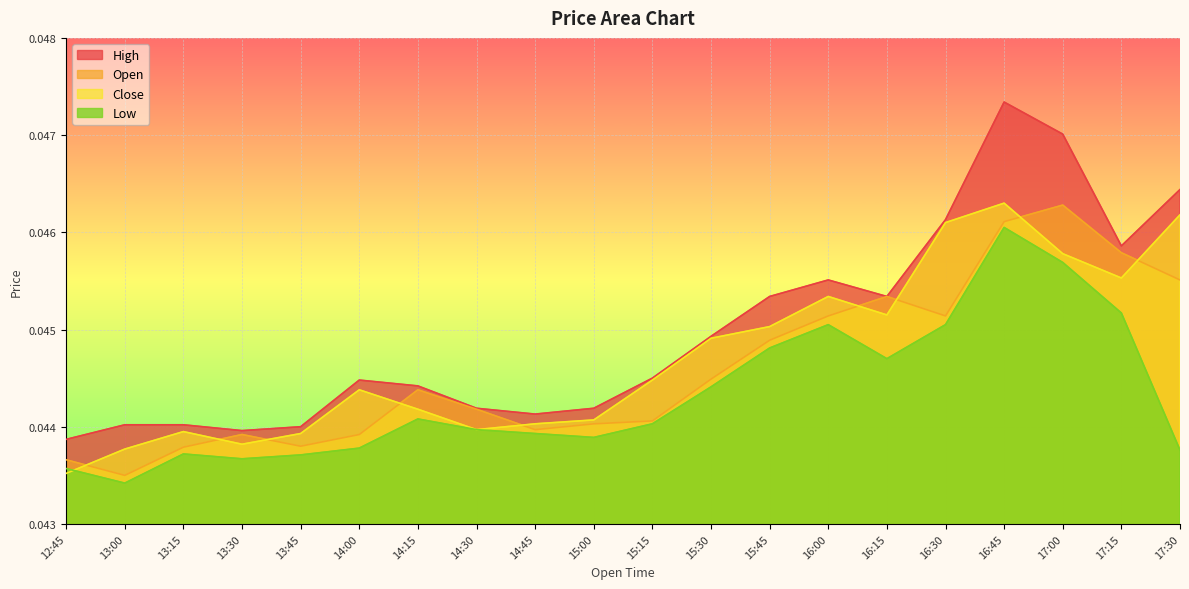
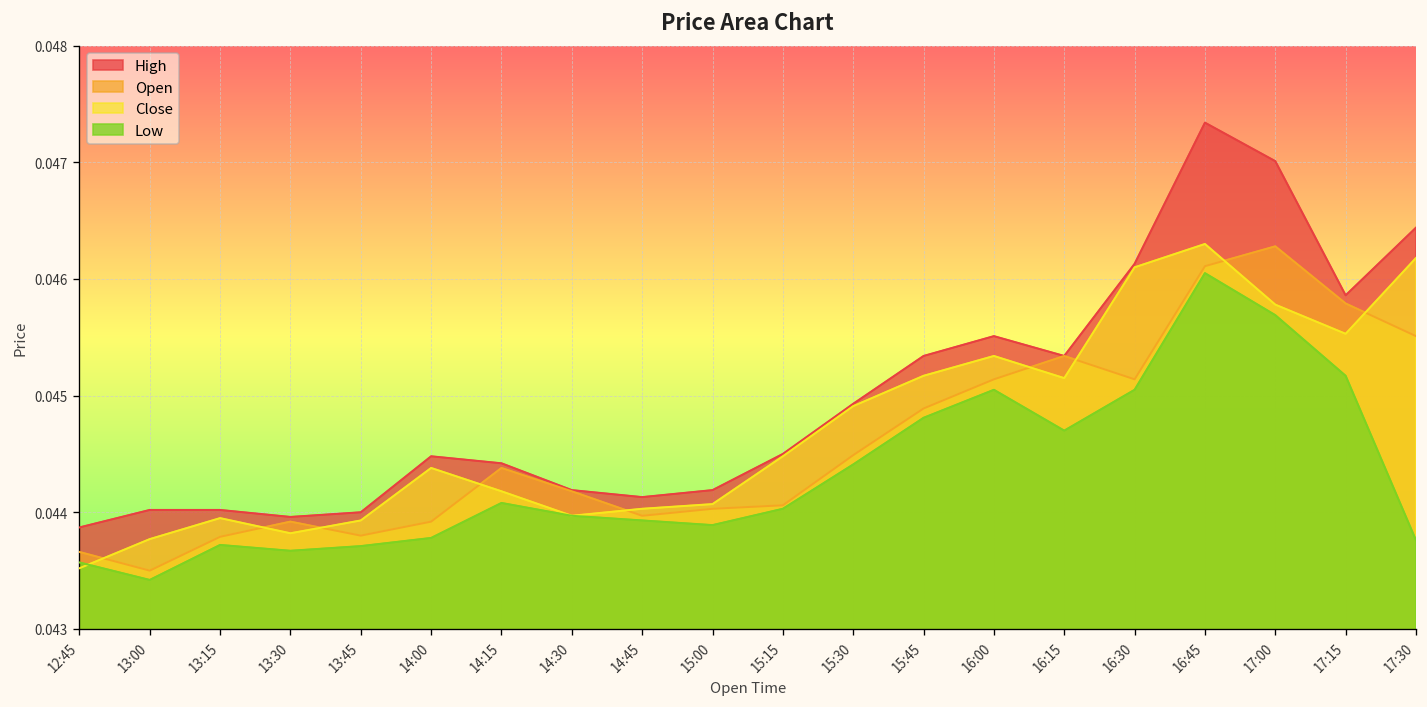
  {
    "High": {
      "12:45": 0.0439,
      "13:00": 0.0440,
      "13:15": 0.0440,
      "13:30": 0.0440,
      "13:45": 0.0440,
      "14:00": 0.0445,
      "14:15": 0.0444,
      "14:45": 0.0441,
      "15:00": 0.0442,
      "15:45": 0.0453,
      "16:00": 0.0455,
      "16:30": 0.0461,
      "16:45": 0.0473,
      "17:00": 0.0470,
      "17:15": 0.0459,
      "17:30": 0.0464
    },
    "Open": {
      "12:45": 0.0437,
      "13:00": 0.0435,
      "13:15": 0.0438,
      "13:30": 0.0439,
      "13:45": 0.0438,
      "14:00": 0.0439,
      "14:15": 0.0444,
      "14:45": 0.0440,
      "15:00": 0.0440,
      "15:15": 0.0441,
      "15:30": 0.0445,
      "15:45": 0.0449,
      "16:00": 0.0451,
      "16:30": 0.0451,
      "16:45": 0.0461,
      "17:00": 0.0463,
      "17:15": 0.0458,
      "17:30": 0.0455
    },
    "Close": {
      "12:45": 0.0435,
      "13:00": 0.0438,
      "13:15": 0.0440,
      "13:30": 0.0438,
      "13:45": 0.0439,
      "14:00": 0.0444,
      "14:15": 0.0442,
      "14:45": 0.0440,
      "15:00": 0.0441,
-     "15:45": 0.0450,
+     "15:45": 0.0452,
      "16:00": 0.0453,
      "16:15": 0.0452,
      "16:30": 0.0461,
      "16:45": 0.0463,
      "17:00": 0.0458,
      "17:15": 0.0455,
      "17:30": 0.0462
    },
    "Low": {
      "12:45": 0.0436,
      "13:00": 0.0434,
      "13:15": 0.0437,
      "13:30": 0.0437,
      "13:45": 0.0437,
      "14:00": 0.0438,
      "14:15": 0.0441,
      "14:45": 0.0439,
      "15:00": 0.0439,
      "15:15": 0.0440,
      "15:30": 0.0444,
      "15:45": 0.0448,
      "16:00": 0.0451,
      "16:15": 0.0447,
      "16:30": 0.0451,
      "16:45": 0.0461,
      "17:00": 0.0457,
      "17:15": 0.0452,
      "17:30": 0.0438
    }
  }
